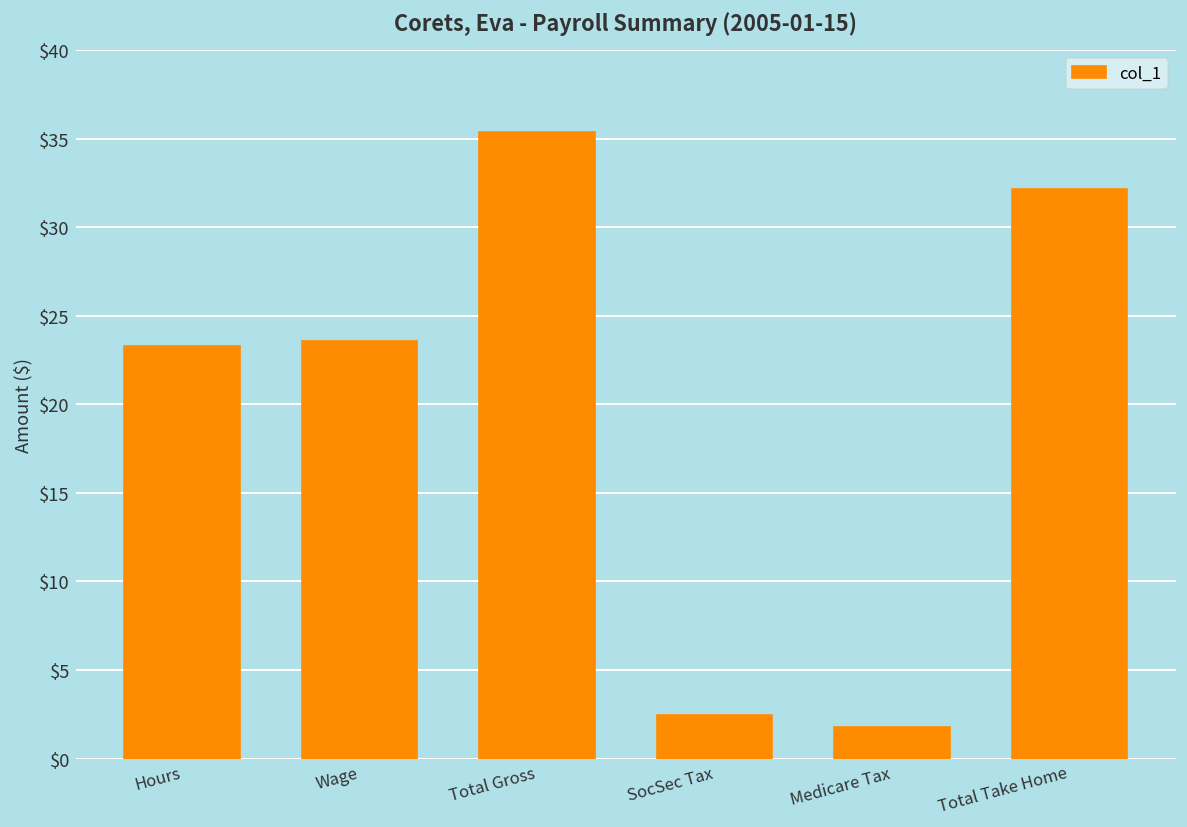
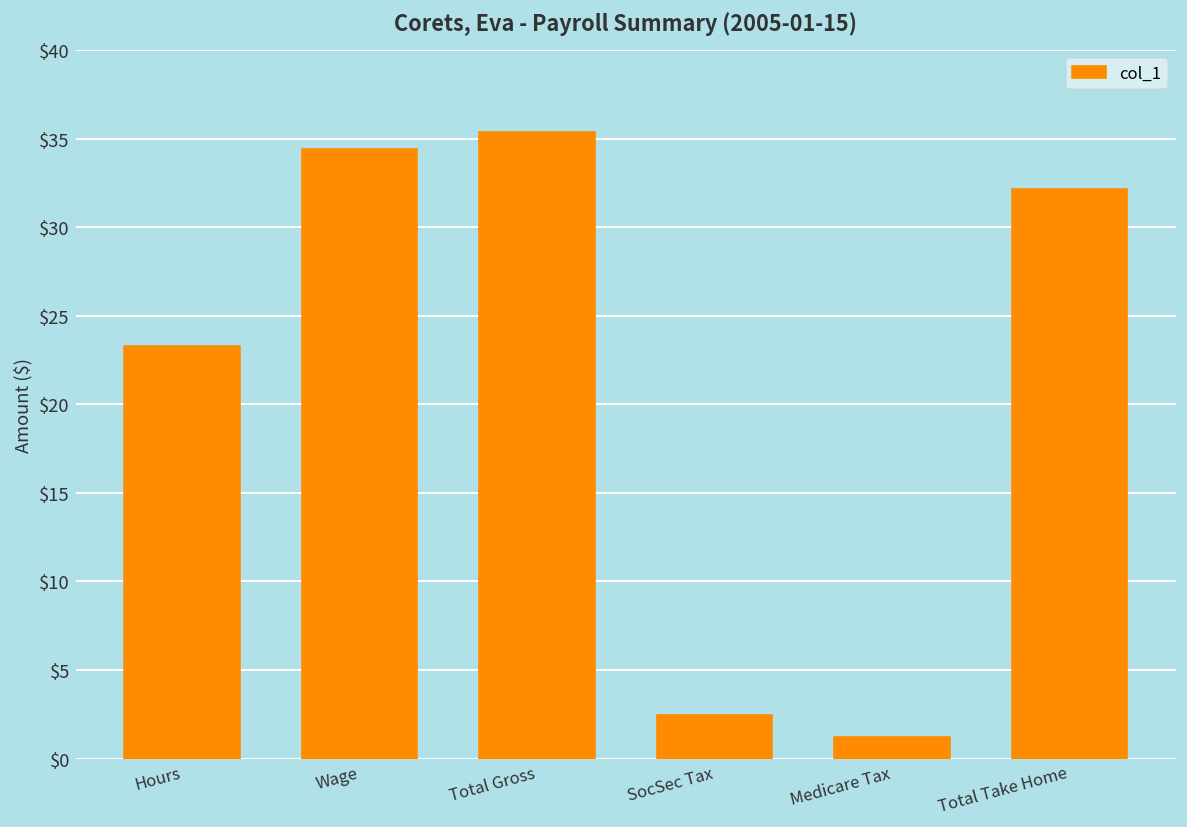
  {
    "Hours": "$23.3",
-   "Wage": "$23.6",
+   "Wage": "$34.4",
    "Total Gross": "$35.4",
    "SocSec Tax": "$2.5",
-   "Medicare Tax": "$1.8",
+   "Medicare Tax": "$1.2",
    "Total Take Home": "$32.2"
  }
